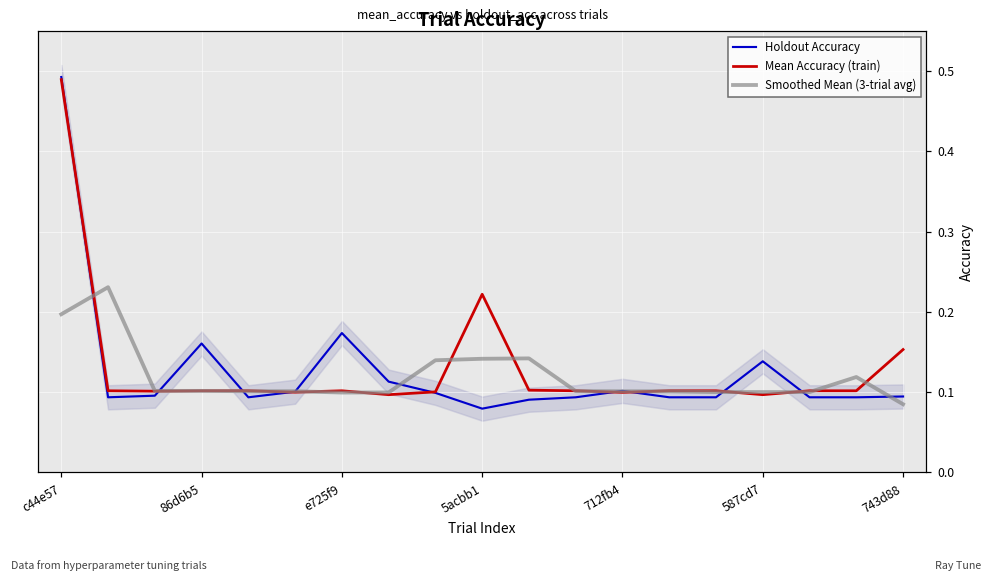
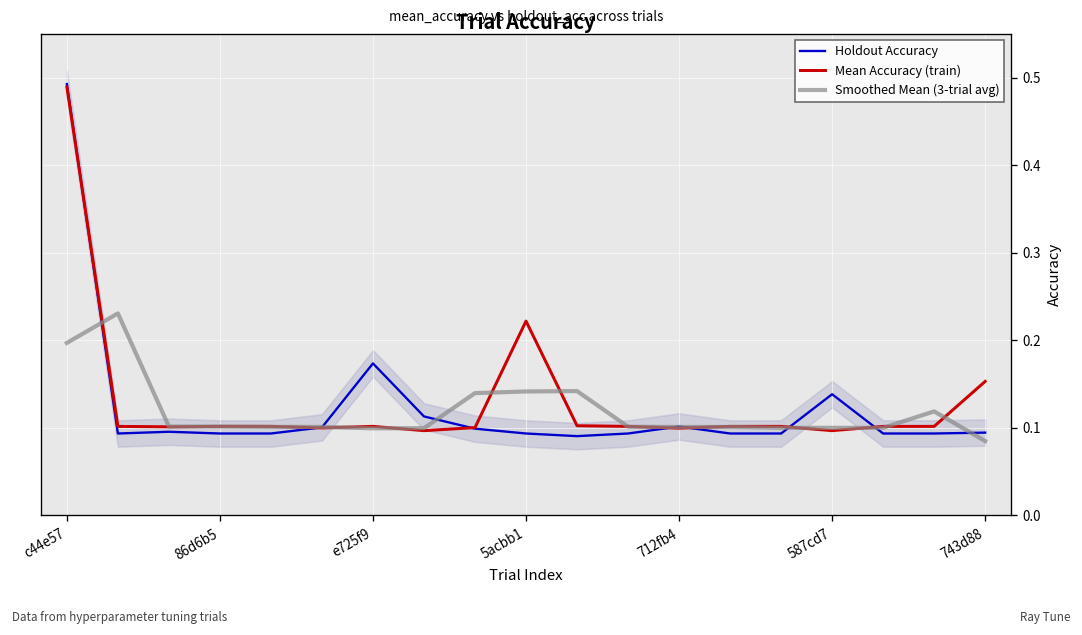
  {
    "Holdout Accuracy": {
-     "86d6b5": 0.16,
+     "86d6b5": 0.09,
      "e725f9": 0.17,
-     "5acbb1": 0.08,
+     "5acbb1": 0.09,
      "587cd7": 0.14,
      "743d88": 0.09
    },
    "Mean Accuracy (train)": {
      "5acbb1": 0.22,
      "743d88": 0.15
    },
    "Smoothed Mean (3-trial avg)": {
      "c44e57": 0.20,
      "5acbb1": 0.14,
      "743d88": 0.08
    }
  }
